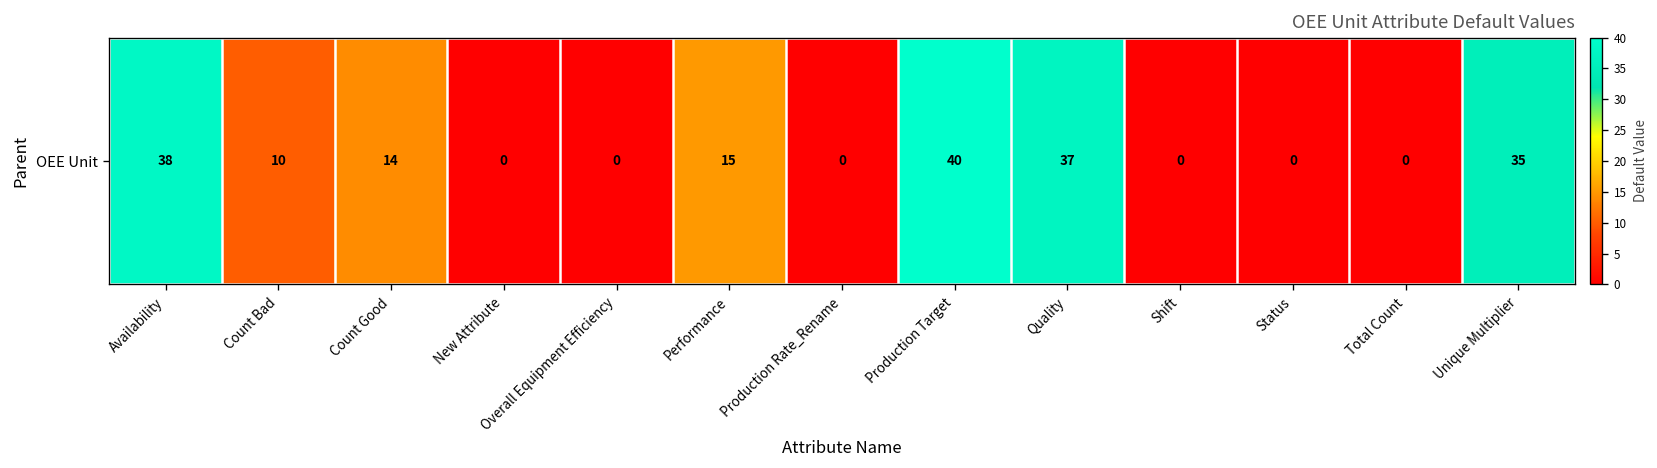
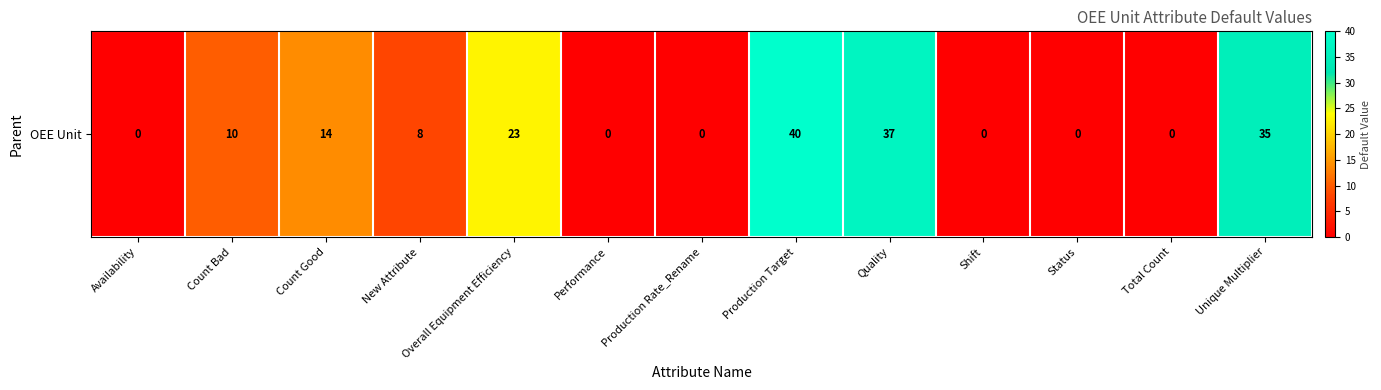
  {
    "OEE Unit": {
-     "Availability": 38,
+     "Availability": 0,
      "Count Bad": 10,
      "Count Good": 14,
-     "New Attribute": 0,
-     "Overall Equipment Efficiency": 0,
-     "Performance": 15,
+     "New Attribute": 8,
+     "Overall Equipment Efficiency": 23,
+     "Performance": 0,
      "Production Rate_Rename": 0,
      "Production Target": 40,
      "Quality": 37,
      "Shift": 0,
      "Status": 0,
      "Total Count": 0,
      "Unique Multiplier": 35
    }
  }
